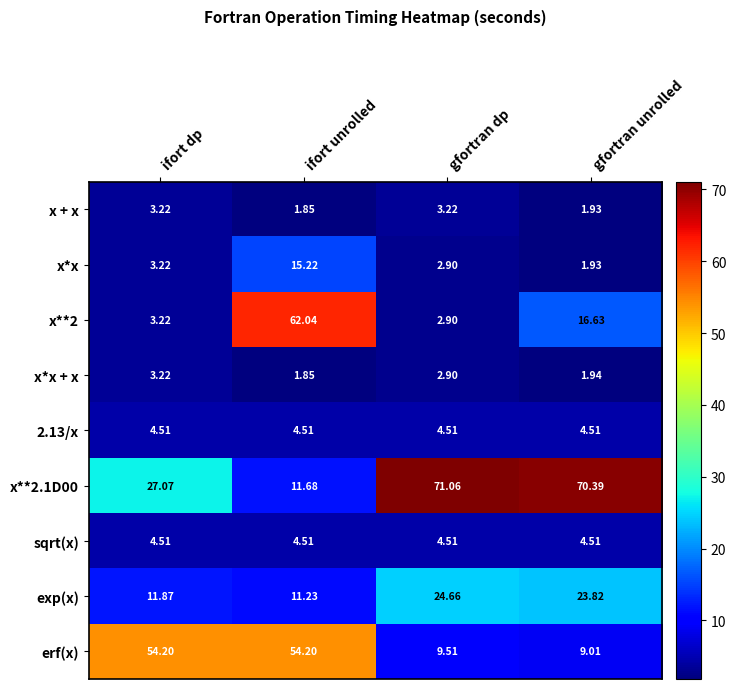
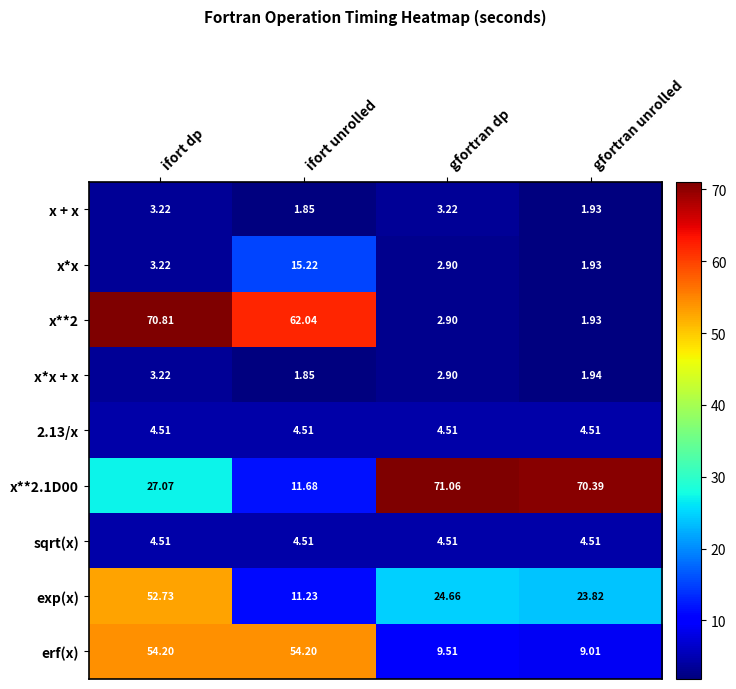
  {
    "x + x": {
      "ifort dp": 3.22,
      "ifort unrolled": 1.85,
      "gfortran dp": 3.22,
      "gfortran unrolled": 1.93
    },
    "x*x": {
      "ifort dp": 3.22,
      "ifort unrolled": 15.22,
      "gfortran dp": 2.90,
      "gfortran unrolled": 1.93
    },
    "x**2": {
-     "ifort dp": 3.22,
+     "ifort dp": 70.81,
      "ifort unrolled": 62.04,
      "gfortran dp": 2.90,
-     "gfortran unrolled": 16.63
+     "gfortran unrolled": 1.93
    },
    "x*x + x": {
      "ifort dp": 3.22,
      "ifort unrolled": 1.85,
      "gfortran dp": 2.90,
      "gfortran unrolled": 1.94
    },
    "2.13/x": {
      "ifort dp": 4.51,
      "ifort unrolled": 4.51,
      "gfortran dp": 4.51,
      "gfortran unrolled": 4.51
    },
    "x**2.1D00": {
      "ifort dp": 27.07,
      "ifort unrolled": 11.68,
      "gfortran dp": 71.06,
      "gfortran unrolled": 70.39
    },
    "sqrt(x)": {
      "ifort dp": 4.51,
      "ifort unrolled": 4.51,
      "gfortran dp": 4.51,
      "gfortran unrolled": 4.51
    },
    "exp(x)": {
-     "ifort dp": 11.87,
+     "ifort dp": 52.73,
      "ifort unrolled": 11.23,
      "gfortran dp": 24.66,
      "gfortran unrolled": 23.82
    },
    "erf(x)": {
      "ifort dp": 54.20,
      "ifort unrolled": 54.20,
      "gfortran dp": 9.51,
      "gfortran unrolled": 9.01
    }
  }
